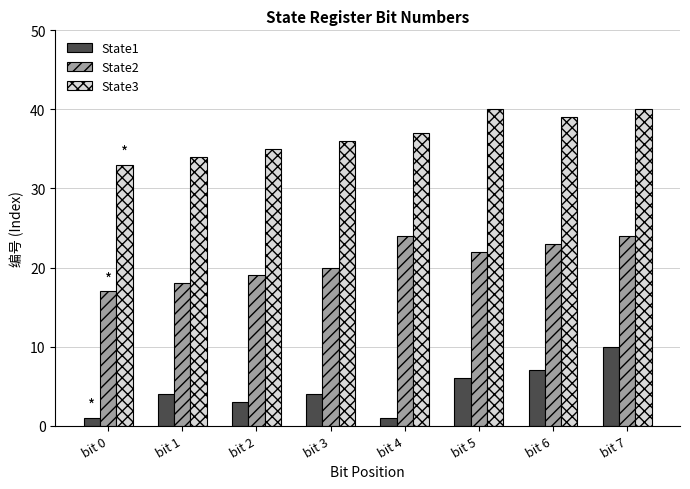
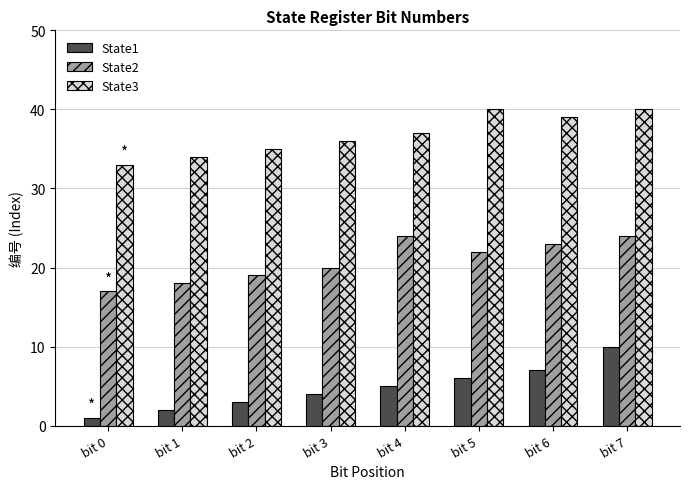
  {
    "State1": {
      "bit 0": 1,
-     "bit 1": 4,
+     "bit 1": 2,
      "bit 2": 3,
      "bit 3": 4,
-     "bit 4": 1,
+     "bit 4": 5,
      "bit 5": 6,
      "bit 6": 7,
      "bit 7": 10
    },
    "State2": {
      "bit 0": 17,
      "bit 1": 18,
      "bit 2": 19,
      "bit 3": 20,
      "bit 4": 24,
      "bit 5": 22,
      "bit 6": 23,
      "bit 7": 24
    },
    "State3": {
      "bit 0": 33,
      "bit 1": 34,
      "bit 2": 35,
      "bit 3": 36,
      "bit 4": 37,
      "bit 5": 40,
      "bit 6": 39,
      "bit 7": 40
    }
  }
